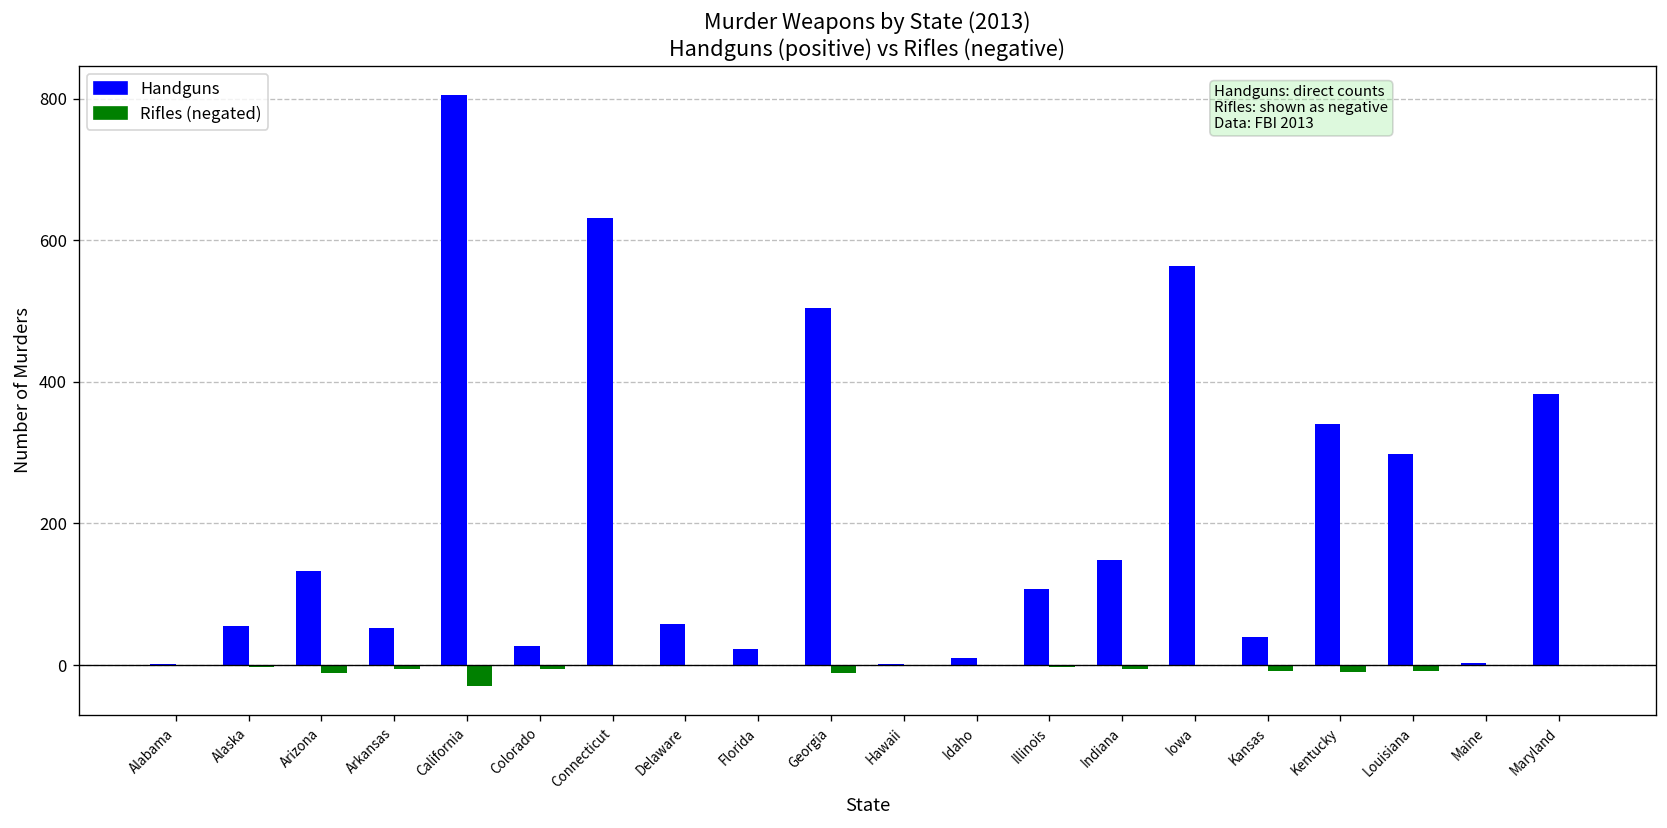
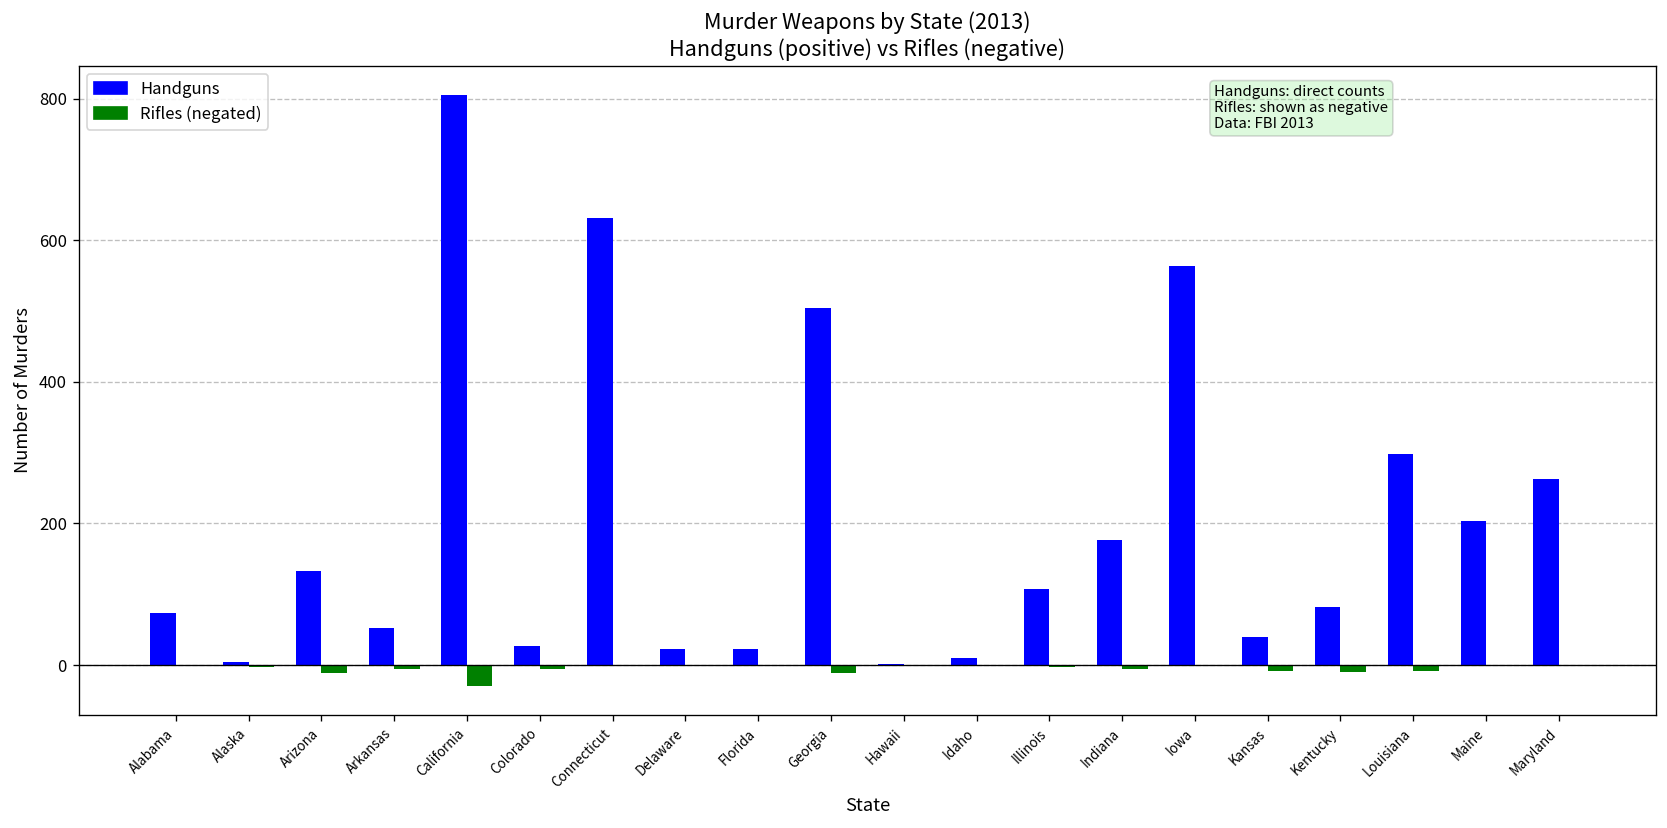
  {
    "Handguns": {
-     "Alabama": 0,
-     "Alaska": 60,
+     "Alabama": 70,
+     "Alaska": 10,
      "Arizona": 130,
      "Arkansas": 50,
      "California": 810,
      "Colorado": 30,
      "Connecticut": 630,
-     "Delaware": 60,
+     "Delaware": 20,
      "Florida": 20,
      "Georgia": 500,
      "Idaho": 10,
      "Illinois": 110,
-     "Indiana": 150,
+     "Indiana": 180,
      "Iowa": 560,
      "Kansas": 40,
-     "Kentucky": 340,
+     "Kentucky": 80,
      "Louisiana": 300,
-     "Maine": 0,
-     "Maryland": 380
+     "Maine": 200,
+     "Maryland": 260
    }
  }
